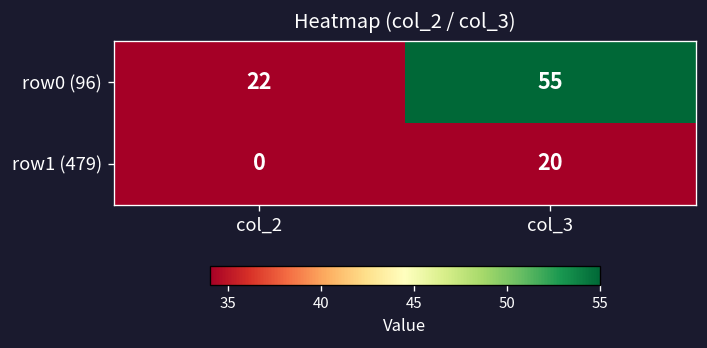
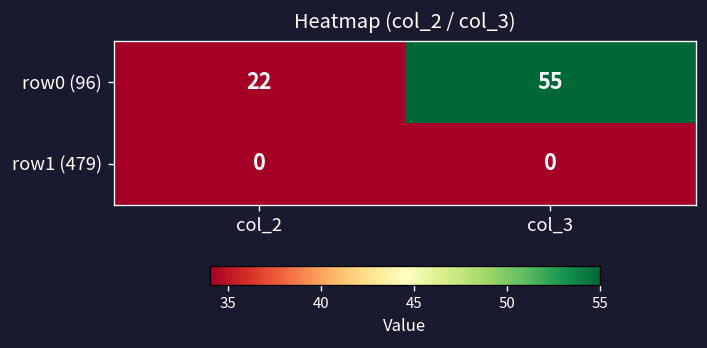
  {
    "row0 (96)": {
      "col_2": 22,
      "col_3": 55
    },
    "row1 (479)": {
      "col_2": 0,
-     "col_3": 20
+     "col_3": 0
    }
  }
